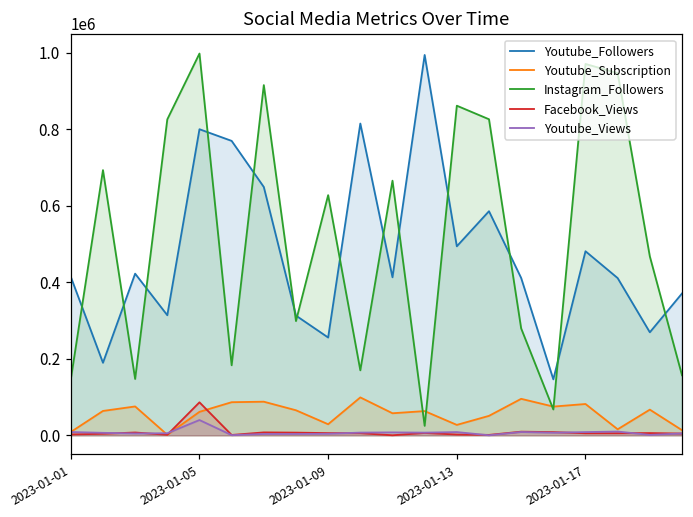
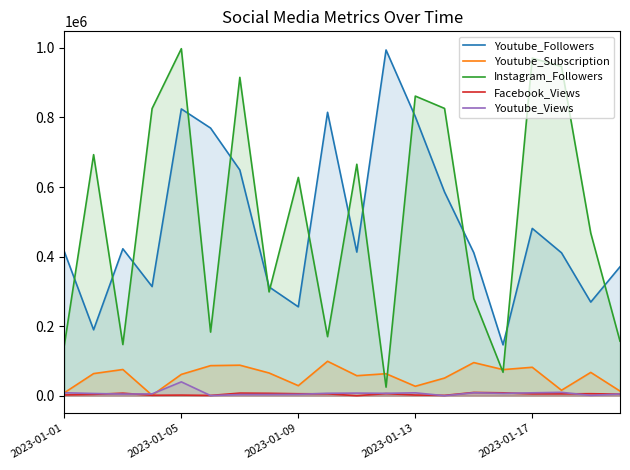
  {
    "Youtube_Followers": {
      "2023-01-01": 410000,
-     "2023-01-05": 800000,
+     "2023-01-05": 820000,
      "2023-01-09": 260000,
-     "2023-01-13": 490000,
+     "2023-01-13": 800000,
      "2023-01-17": 480000
    },
    "Youtube_Subscription": {
      "2023-01-05": 60000,
      "2023-01-09": 30000,
      "2023-01-13": 30000,
      "2023-01-17": 80000
    },
    "Instagram_Followers": {
      "2023-01-01": 150000,
      "2023-01-05": 1000000,
      "2023-01-09": 630000,
      "2023-01-13": 860000
    },
    "Facebook_Views": {
-     "2023-01-05": 90000
+     "2023-01-05": 0
    },
    "Youtube_Views": {
      "2023-01-05": 40000
    }
  }
